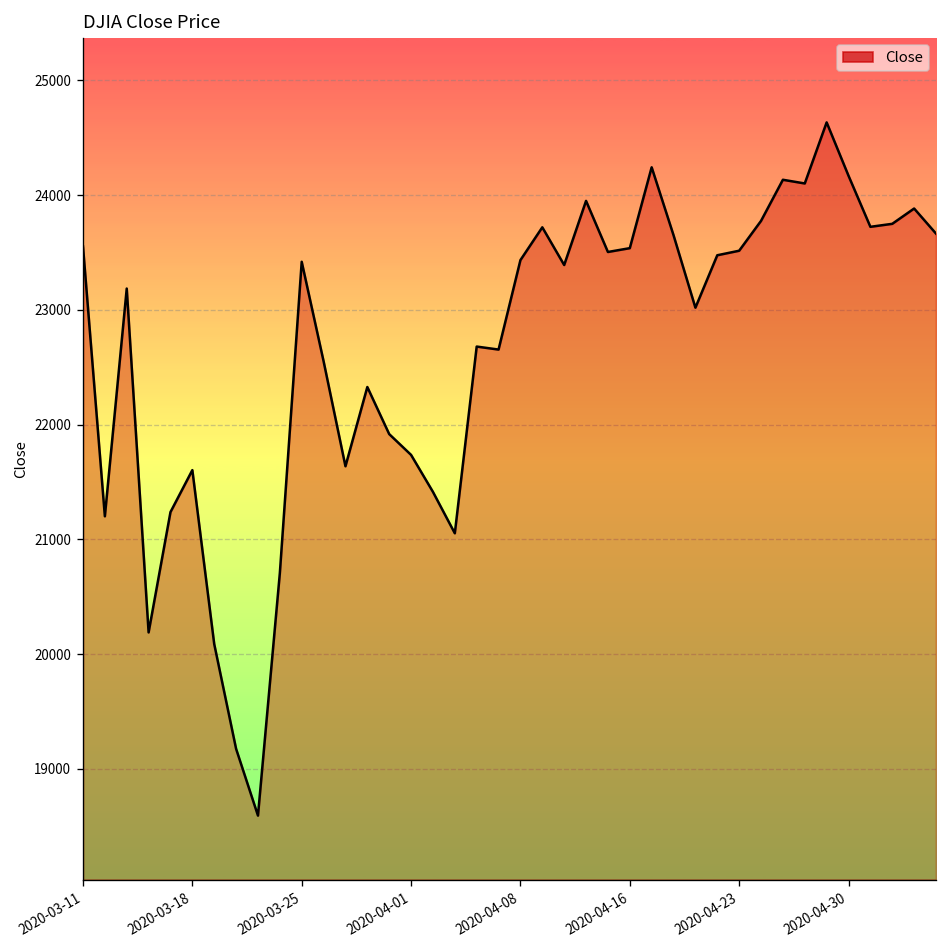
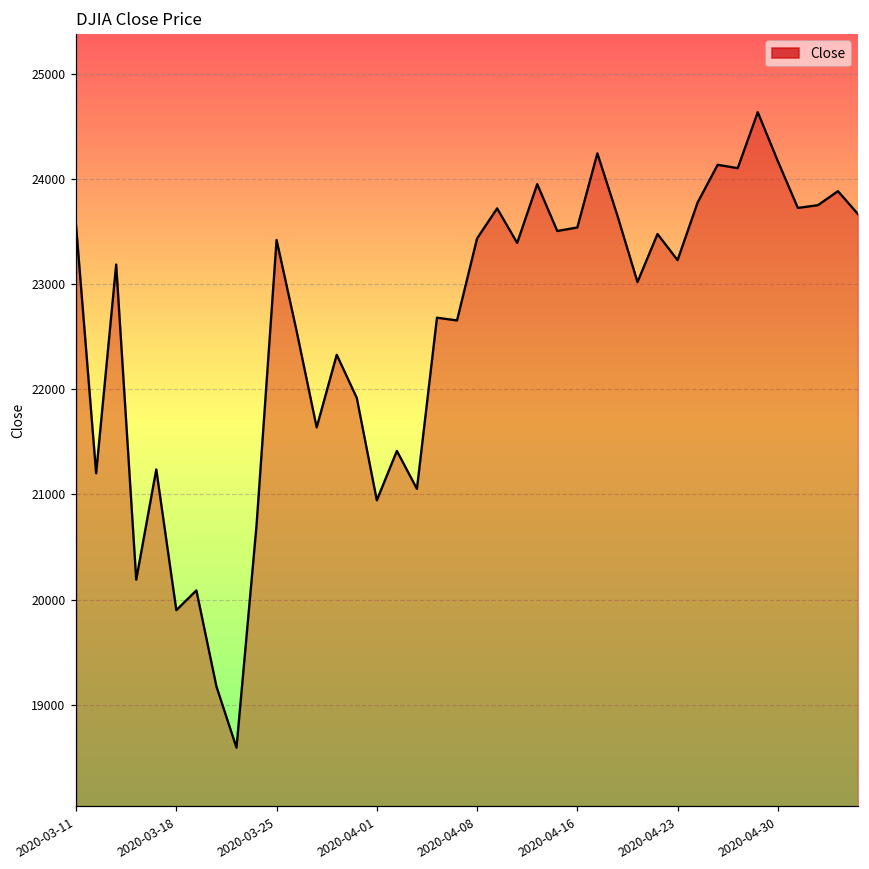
  {
    "2020-03-11": 23600,
-   "2020-03-18": 21600,
+   "2020-03-18": 19900,
    "2020-03-25": 23400,
-   "2020-04-01": 21700,
+   "2020-04-01": 20900,
    "2020-04-08": 23400,
    "2020-04-16": 23500,
-   "2020-04-23": 23500,
+   "2020-04-23": 23200,
    "2020-04-30": 24200
  }
